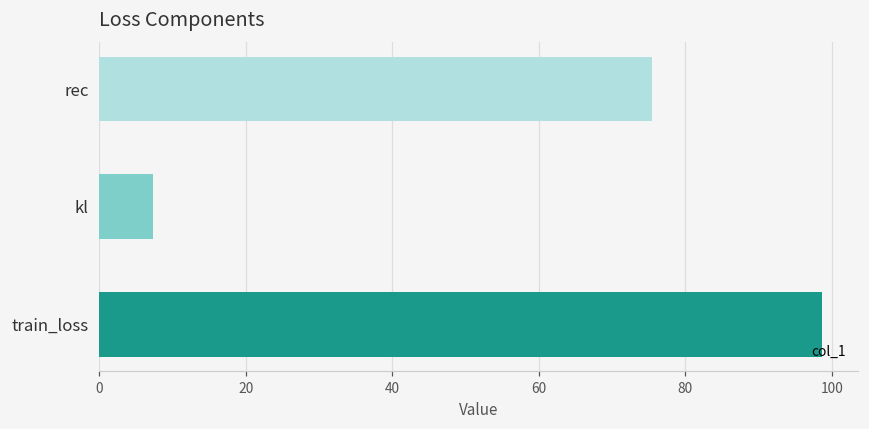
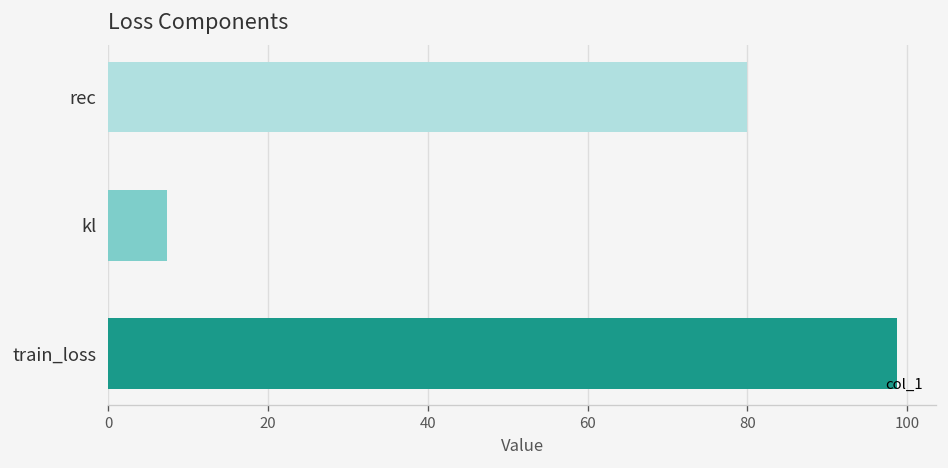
  {
-   "rec": 75,
+   "rec": 80,
    "kl": 7,
    "train_loss": 99
  }
